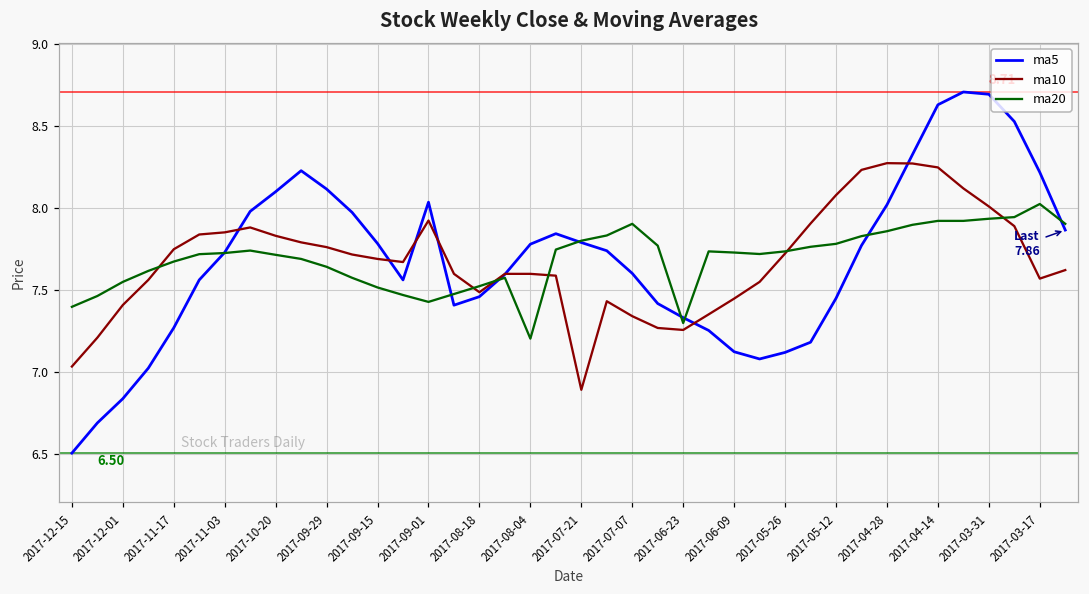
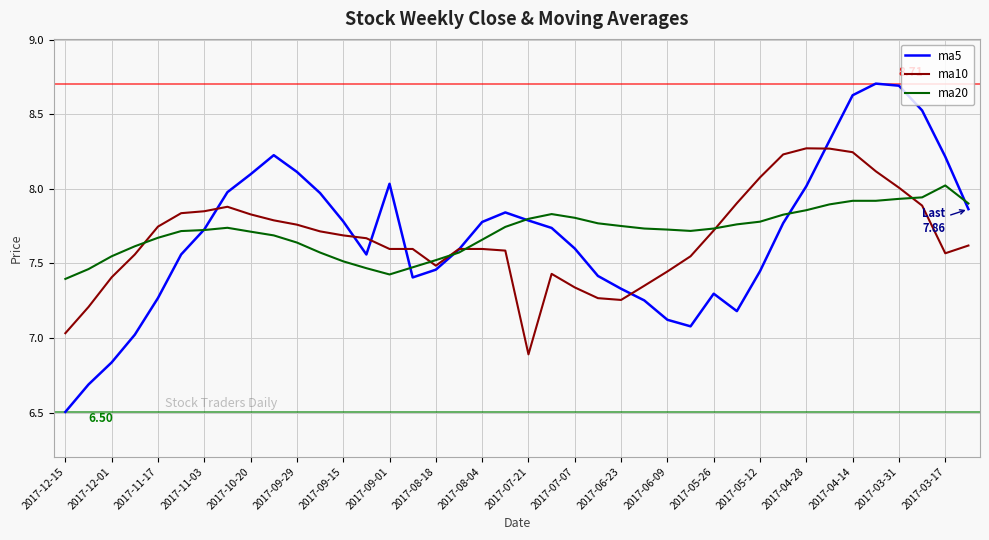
  {
    "ma5": {
      "2017-12-01": 6.84,
      "2017-11-17": 7.27,
      "2017-10-20": 8.10,
      "2017-09-29": 8.11,
      "2017-09-15": 7.78,
      "2017-09-01": 8.03,
      "2017-08-18": 7.46,
      "2017-08-04": 7.78,
      "2017-07-07": 7.60,
      "2017-06-23": 7.33,
      "2017-06-09": 7.12,
-     "2017-05-26": 7.12,
+     "2017-05-26": 7.30,
      "2017-05-12": 7.45,
      "2017-04-28": 8.02,
      "2017-04-14": 8.63,
      "2017-03-17": 8.22
    },
    "ma10": {
      "2017-12-15": 7.03,
      "2017-12-01": 7.41,
      "2017-11-17": 7.75,
      "2017-11-03": 7.85,
      "2017-10-20": 7.83,
      "2017-09-29": 7.76,
      "2017-09-15": 7.69,
-     "2017-09-01": 7.92,
+     "2017-09-01": 7.60,
      "2017-08-18": 7.49,
      "2017-08-04": 7.60,
      "2017-07-21": 6.89,
      "2017-07-07": 7.34,
      "2017-06-23": 7.26,
      "2017-06-09": 7.45,
      "2017-05-12": 8.08,
      "2017-04-28": 8.27,
      "2017-04-14": 8.25,
      "2017-03-31": 8.01,
      "2017-03-17": 7.57
    },
    "ma20": {
      "2017-12-15": 7.40,
      "2017-12-01": 7.55,
      "2017-11-17": 7.67,
      "2017-10-20": 7.71,
      "2017-09-29": 7.64,
      "2017-09-15": 7.51,
      "2017-09-01": 7.43,
      "2017-08-18": 7.52,
-     "2017-08-04": 7.20,
-     "2017-07-07": 7.90,
-     "2017-06-23": 7.30,
+     "2017-08-04": 7.66,
+     "2017-07-07": 7.81,
+     "2017-06-23": 7.75,
      "2017-06-09": 7.73,
      "2017-05-12": 7.78,
      "2017-04-28": 7.86,
      "2017-04-14": 7.92,
      "2017-03-31": 7.93,
      "2017-03-17": 8.02
    }
  }
